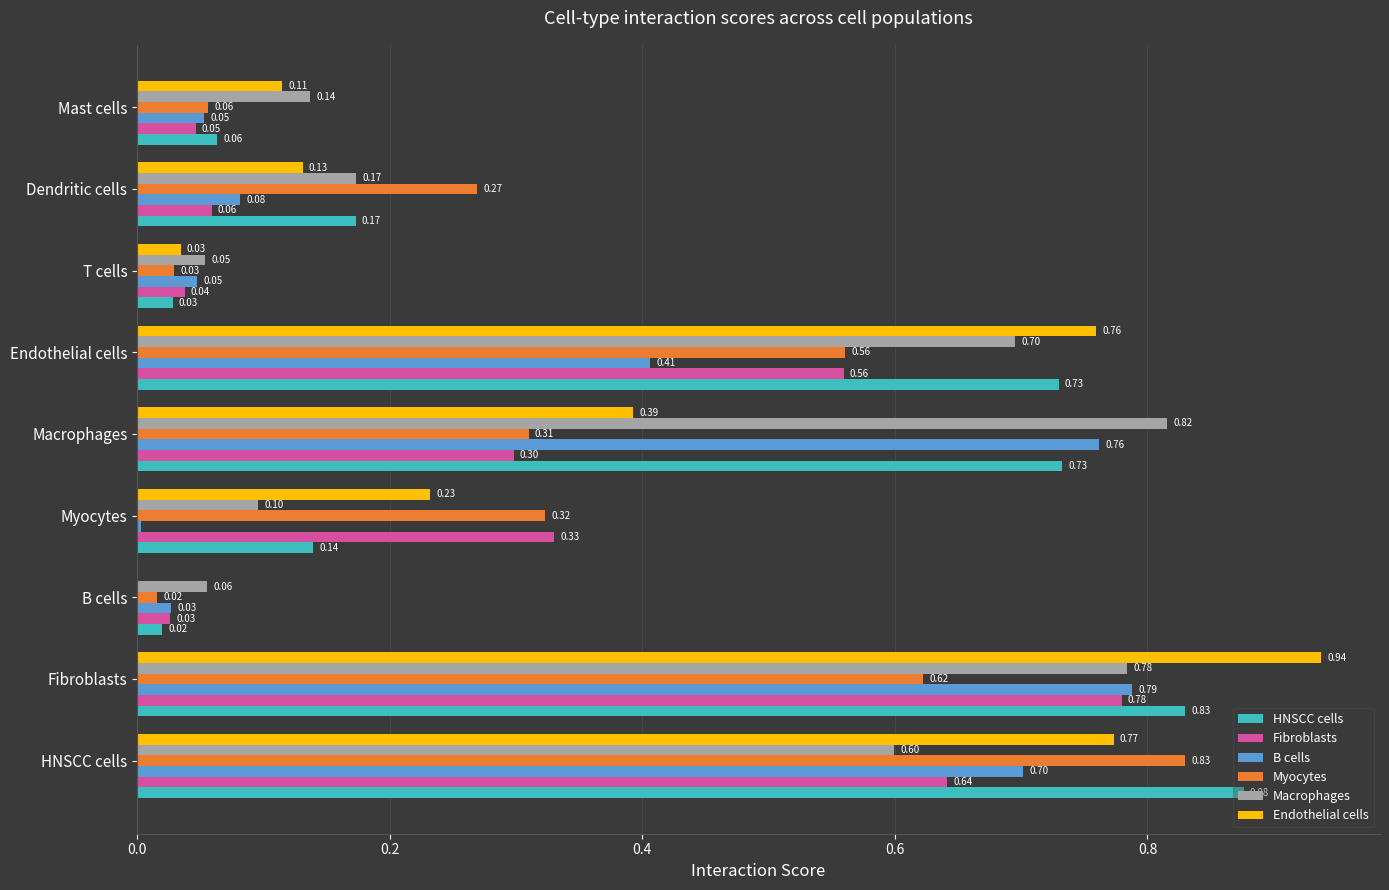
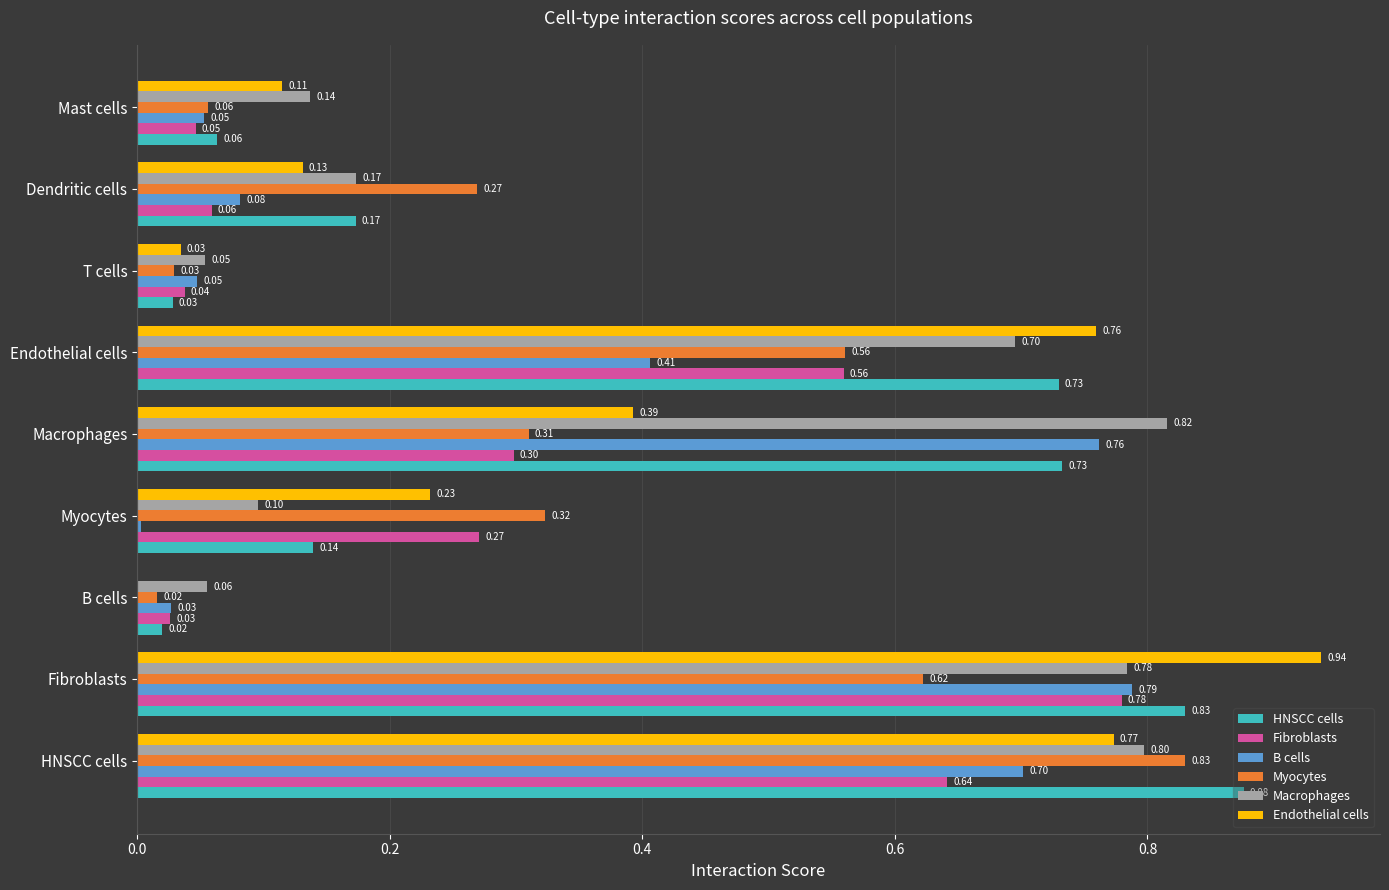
  {
    "Fibroblasts": {
      "Dendritic cells": 0.06,
      "T cells": 0.04,
      "Endothelial cells": 0.56,
      "Macrophages": 0.30,
-     "Myocytes": 0.33,
+     "Myocytes": 0.27,
      "B cells": 0.03,
      "Fibroblasts": 0.78,
      "HNSCC cells": 0.64
    },
    "Myocytes": {
      "Mast cells": 0.06,
      "Dendritic cells": 0.27,
      "T cells": 0.03,
      "Endothelial cells": 0.56,
      "Macrophages": 0.31,
      "Myocytes": 0.32,
      "B cells": 0.02,
      "Fibroblasts": 0.62,
      "HNSCC cells": 0.83
    },
    "Macrophages": {
      "Mast cells": 0.14,
      "Dendritic cells": 0.17,
      "T cells": 0.05,
      "Endothelial cells": 0.70,
      "Macrophages": 0.82,
      "Myocytes": 0.10,
      "B cells": 0.06,
      "Fibroblasts": 0.78,
-     "HNSCC cells": 0.60
+     "HNSCC cells": 0.80
    },
    "Endothelial cells": {
      "Mast cells": 0.11,
      "Dendritic cells": 0.13,
      "T cells": 0.03,
      "Endothelial cells": 0.76,
      "Macrophages": 0.39,
      "Myocytes": 0.23,
      "Fibroblasts": 0.94,
      "HNSCC cells": 0.77
    }
  }
